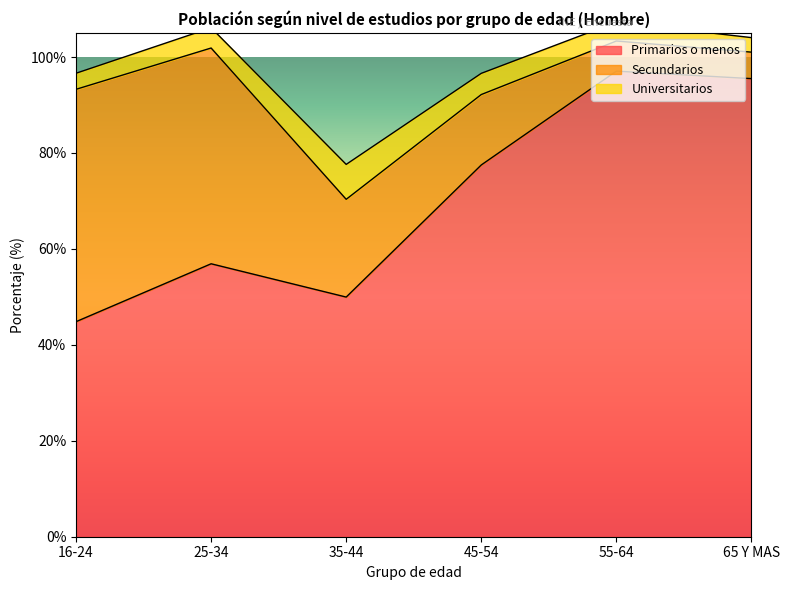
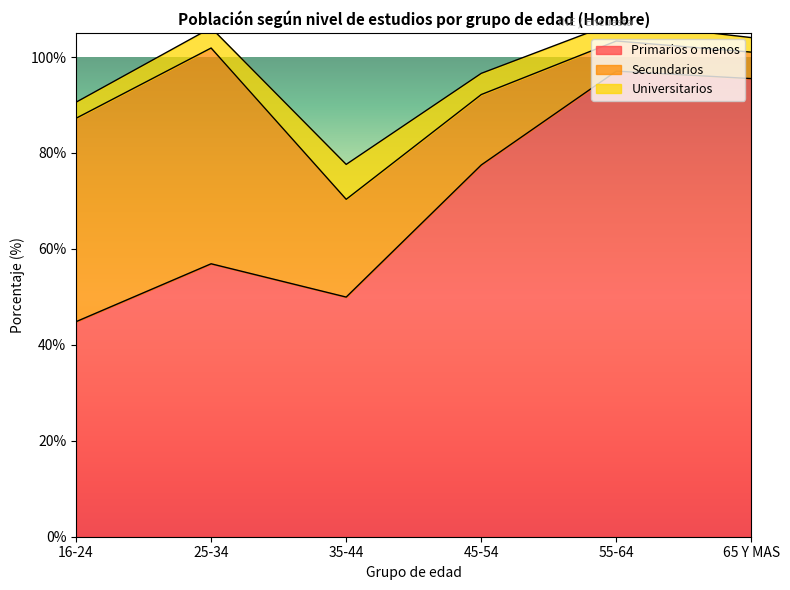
  {
    "Primarios o menos": {
      "16-24": "45%",
      "25-34": "57%",
      "35-44": "50%",
      "45-54": "78%",
      "65 Y MAS": "96%"
    },
    "Secundarios": {
-     "16-24": "48%",
+     "16-24": "42%",
      "25-34": "45%",
      "35-44": "20%",
      "45-54": "15%",
      "65 Y MAS": "6%"
    },
    "Universitarios": {
      "16-24": "3%",
      "35-44": "7%",
      "45-54": "4%",
      "65 Y MAS": "3%"
    }
  }
